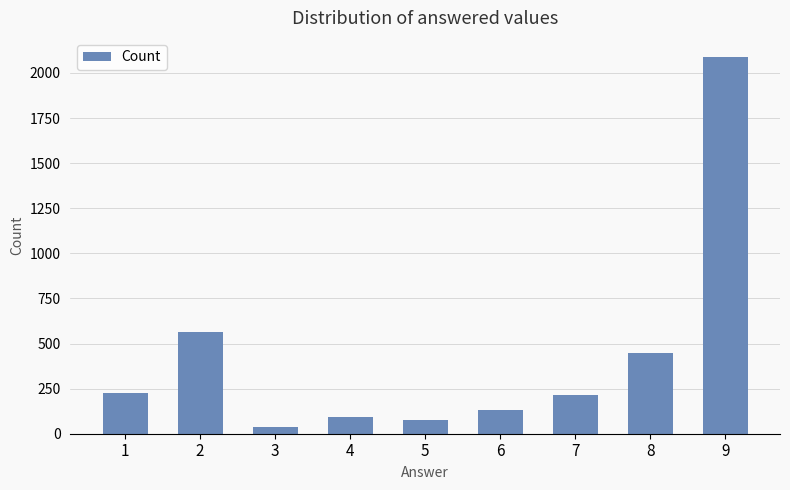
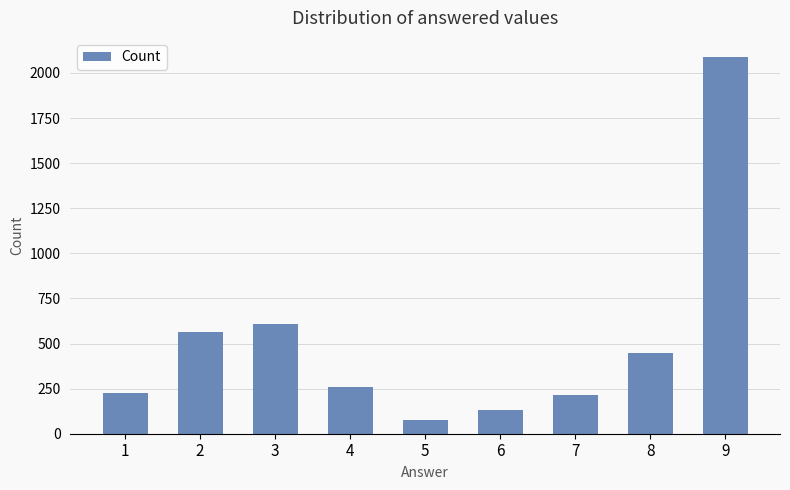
  {
    "1": 220,
    "2": 570,
-   "3": 40,
-   "4": 100,
+   "3": 610,
+   "4": 260,
    "5": 80,
    "6": 130,
    "7": 220,
    "8": 450,
    "9": 2090
  }
